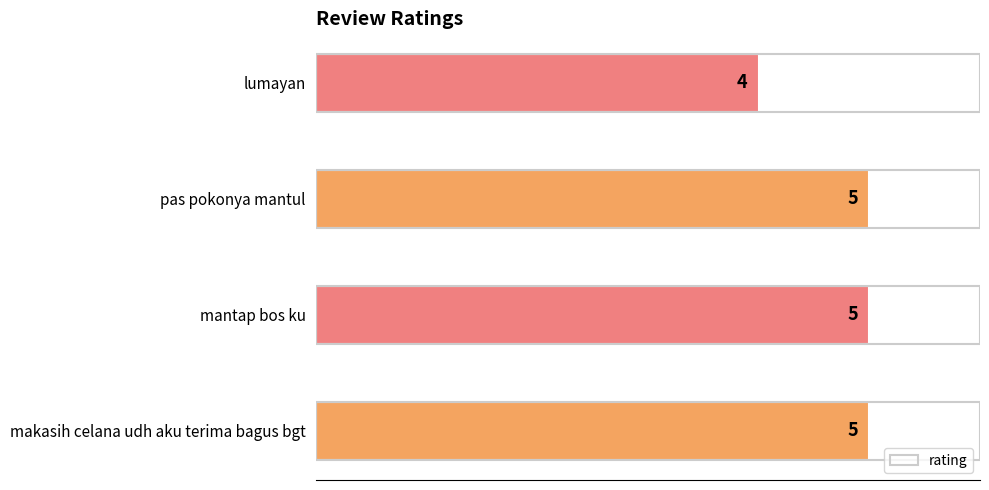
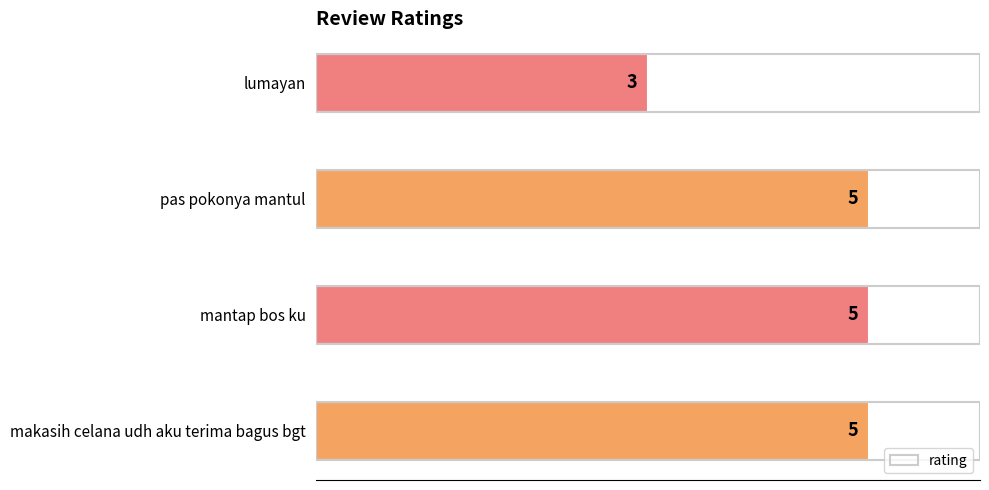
  {
-   "lumayan": 4,
+   "lumayan": 3,
    "pas pokonya mantul": 5,
    "mantap bos ku": 5,
    "makasih celana udh aku terima bagus bgt": 5
  }
